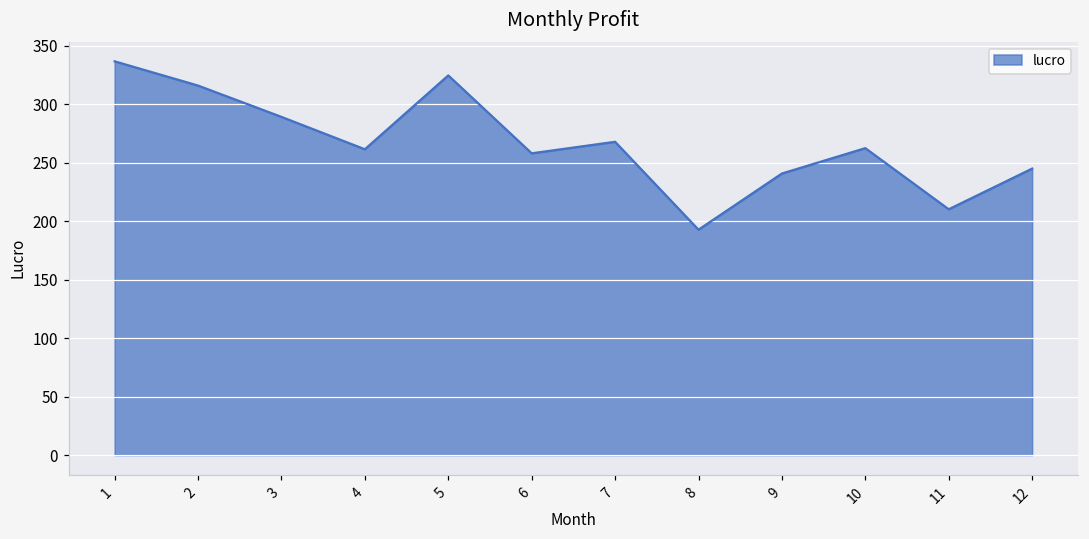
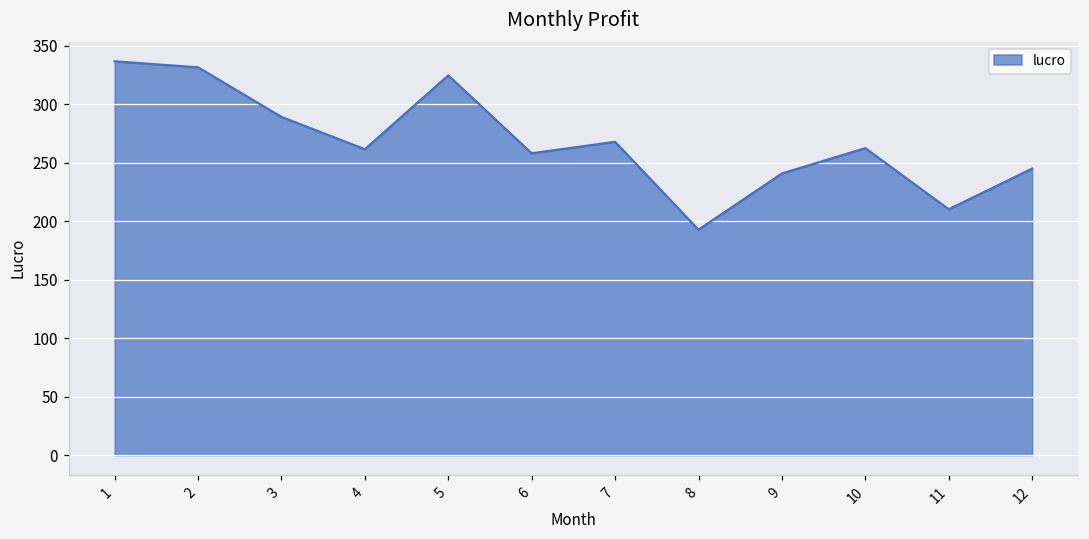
  {
    "1": 337,
-   "2": 316,
+   "2": 332,
    "3": 289,
    "4": 262,
    "5": 325,
    "6": 258,
    "7": 268,
    "8": 193,
    "9": 241,
    "10": 263,
    "11": 210,
    "12": 245
  }
